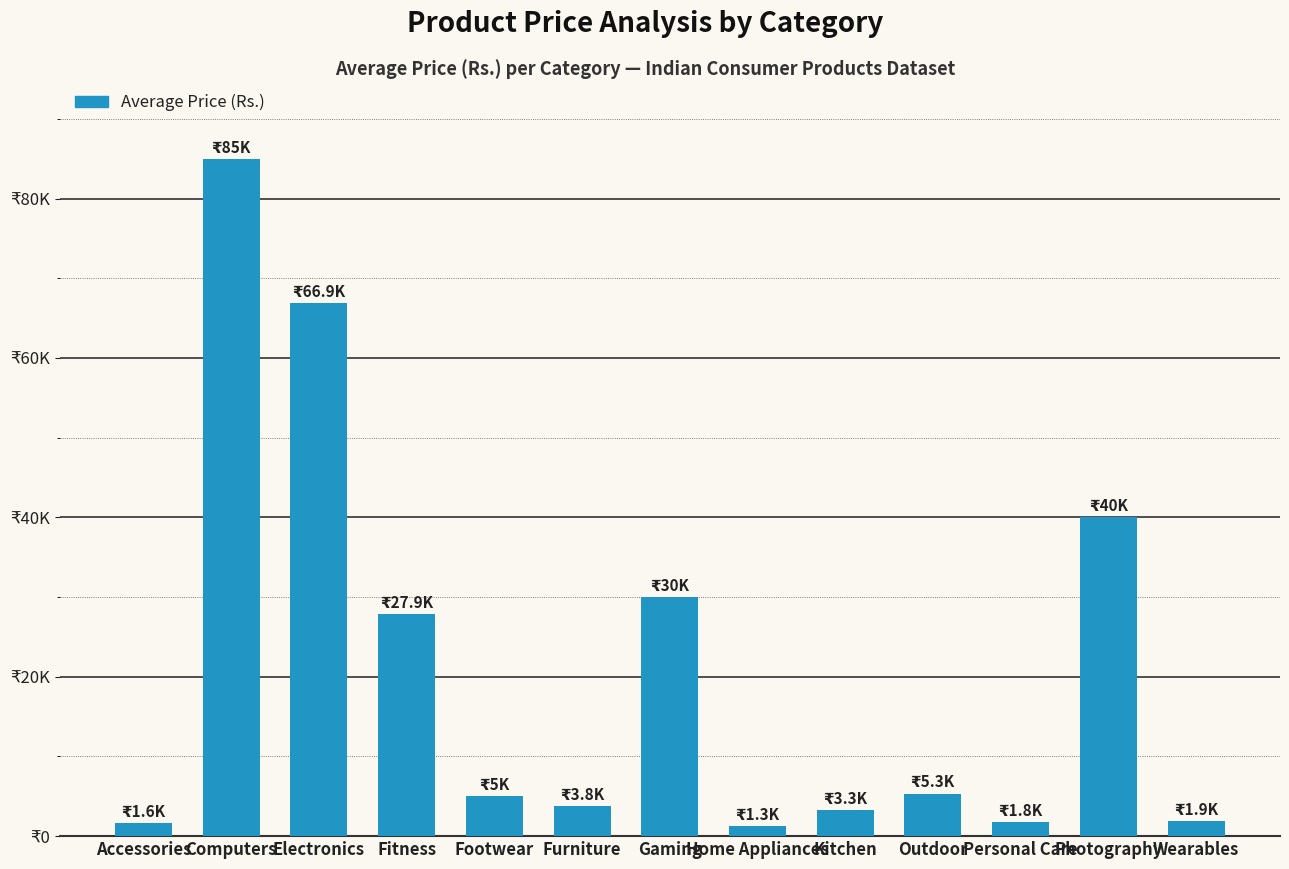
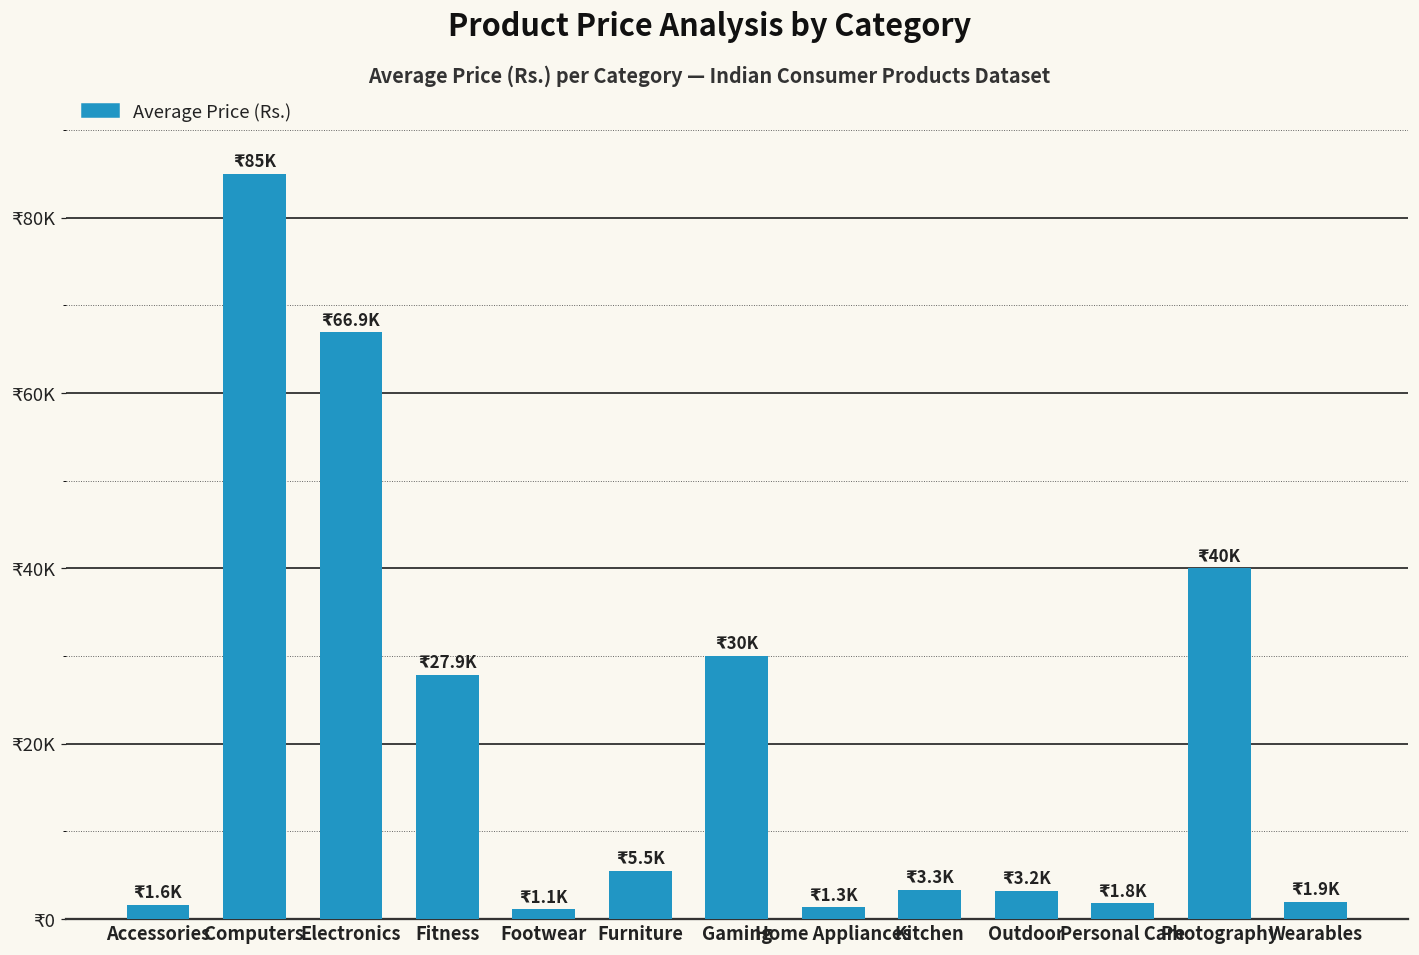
  {
    "Accessories": "1.6K",
    "Computers": "85K",
    "Electronics": "66.9K",
    "Fitness": "27.9K",
-   "Footwear": "5K",
-   "Furniture": "3.8K",
+   "Footwear": "1.1K",
+   "Furniture": "5.5K",
    "Home Appliances": "1.3K",
-   "Outdoor": "5.3K",
+   "Outdoor": "3.2K",
    "Wearables": "1.9K"
  }
